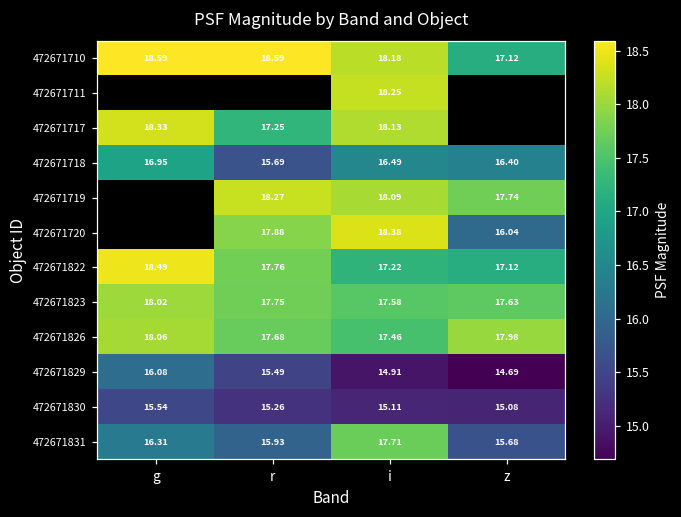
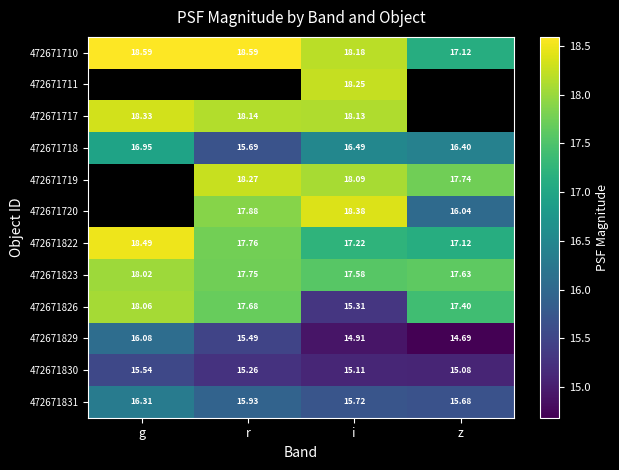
  {
    "472671710": {
      "g": 18.59,
      "r": 18.59,
      "i": 18.18,
      "z": 17.12
    },
    "472671711": {
      "i": 18.25
    },
    "472671717": {
      "g": 18.33,
-     "r": 17.25,
+     "r": 18.14,
      "i": 18.13
    },
    "472671718": {
      "g": 16.95,
      "r": 15.69,
      "i": 16.49,
      "z": 16.40
    },
    "472671719": {
      "r": 18.27,
      "i": 18.09,
      "z": 17.74
    },
    "472671720": {
      "r": 17.88,
      "i": 18.38,
      "z": 16.04
    },
    "472671822": {
      "g": 18.49,
      "r": 17.76,
      "i": 17.22,
      "z": 17.12
    },
    "472671823": {
      "g": 18.02,
      "r": 17.75,
      "i": 17.58,
      "z": 17.63
    },
    "472671826": {
      "g": 18.06,
      "r": 17.68,
-     "i": 17.46,
-     "z": 17.98
+     "i": 15.31,
+     "z": 17.40
    },
    "472671829": {
      "g": 16.08,
      "r": 15.49,
      "i": 14.91,
      "z": 14.69
    },
    "472671830": {
      "g": 15.54,
      "r": 15.26,
      "i": 15.11,
      "z": 15.08
    },
    "472671831": {
      "g": 16.31,
      "r": 15.93,
-     "i": 17.71,
+     "i": 15.72,
      "z": 15.68
    }
  }
